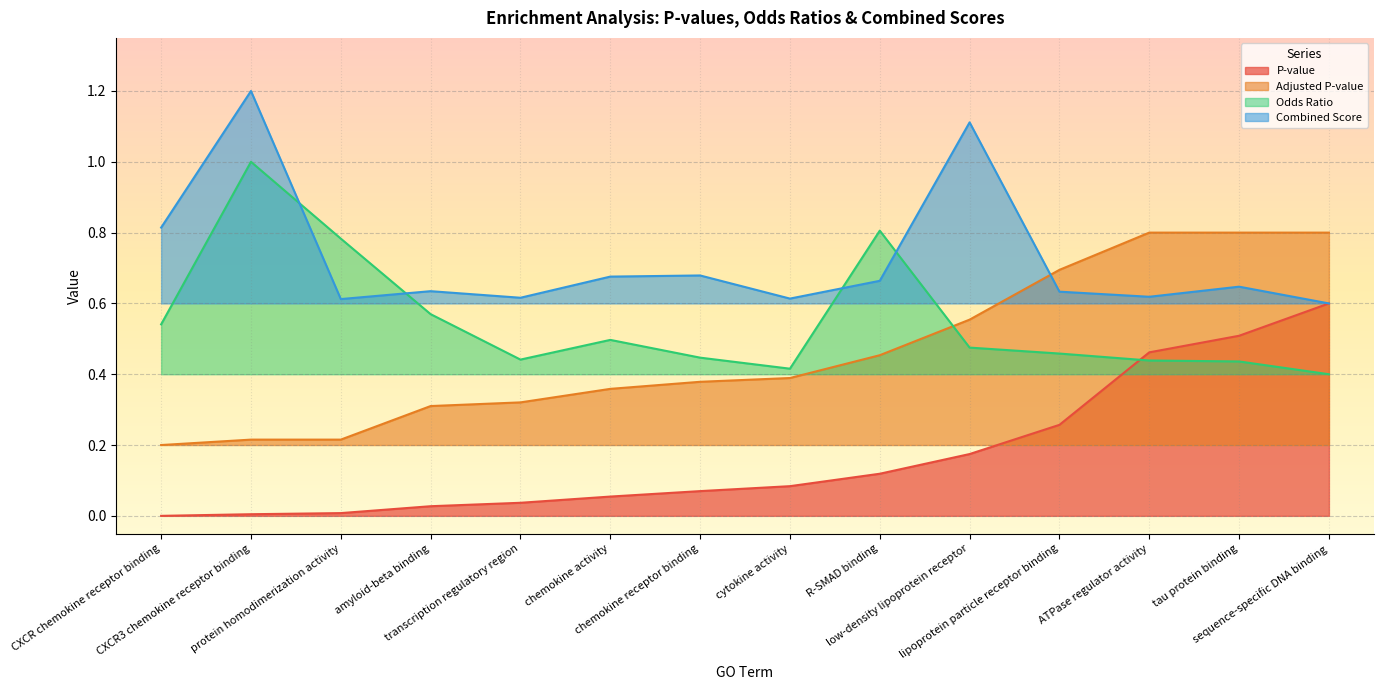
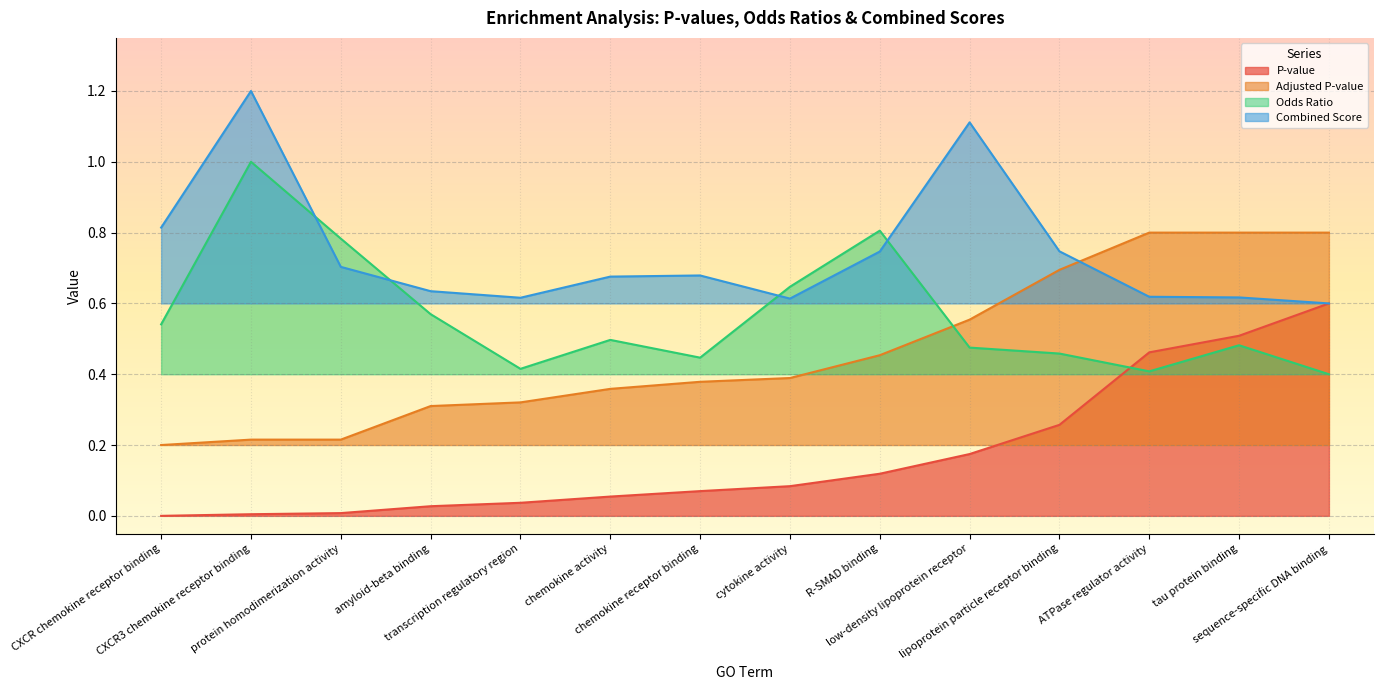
  {
    "Odds Ratio": {
      "CXCR chemokine receptor binding": 0.54,
      "CXCR3 chemokine receptor binding": 1.00,
      "protein homodimerization activity": 0.78,
      "amyloid-beta binding": 0.57,
-     "transcription regulatory region": 0.44,
+     "transcription regulatory region": 0.42,
      "chemokine activity": 0.50,
      "chemokine receptor binding": 0.45,
-     "cytokine activity": 0.42,
+     "cytokine activity": 0.65,
      "R-SMAD binding": 0.81,
      "low-density lipoprotein receptor": 0.48,
      "lipoprotein particle receptor binding": 0.46,
-     "ATPase regulator activity": 0.44,
-     "tau protein binding": 0.44,
+     "ATPase regulator activity": 0.41,
+     "tau protein binding": 0.48,
      "sequence-specific DNA binding": 0.40
    },
    "Combined Score": {
      "CXCR chemokine receptor binding": 0.81,
      "CXCR3 chemokine receptor binding": 1.20,
-     "protein homodimerization activity": 0.61,
+     "protein homodimerization activity": 0.70,
      "amyloid-beta binding": 0.63,
      "transcription regulatory region": 0.62,
      "chemokine activity": 0.68,
      "chemokine receptor binding": 0.68,
      "cytokine activity": 0.61,
-     "R-SMAD binding": 0.66,
+     "R-SMAD binding": 0.75,
      "low-density lipoprotein receptor": 1.11,
-     "lipoprotein particle receptor binding": 0.63,
+     "lipoprotein particle receptor binding": 0.75,
      "ATPase regulator activity": 0.62,
-     "tau protein binding": 0.65
+     "tau protein binding": 0.62
    }
  }
